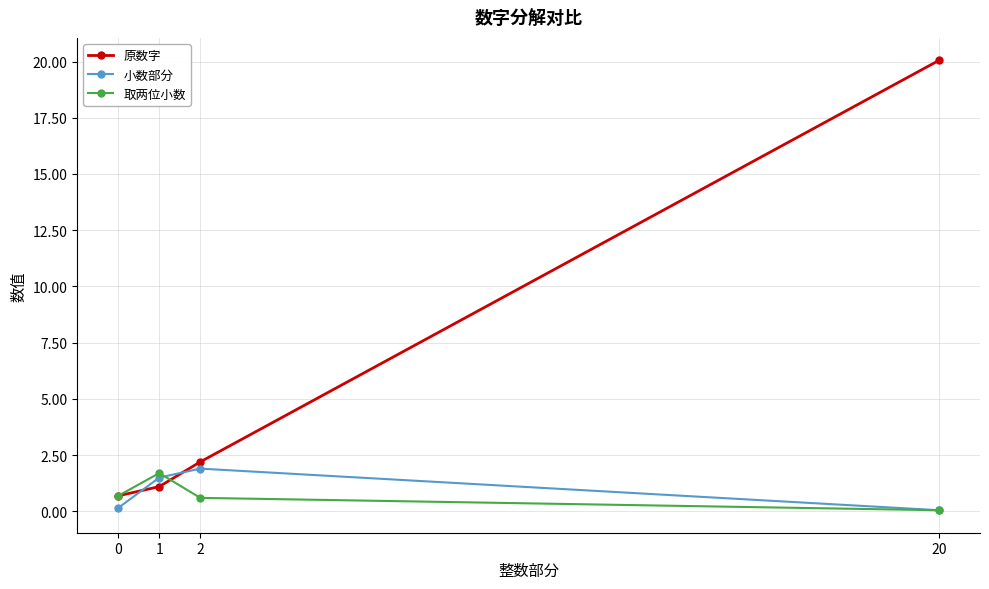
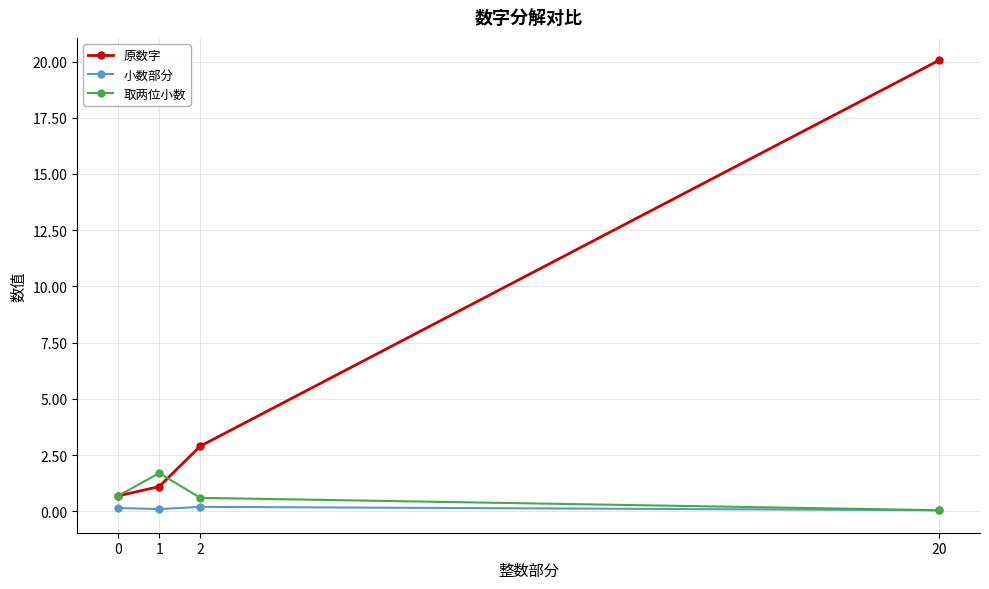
  {
    "原数字": {
      "1": 1.1,
-     "2": 2.2,
+     "2": 2.9,
      "20": 20.1
    },
    "小数部分": {
      "0": 0.2,
-     "1": 1.5,
-     "2": 1.9
+     "1": 0.1,
+     "2": 0.2
    },
    "取两位小数": {
      "1": 1.7,
      "2": 0.6
    }
  }
